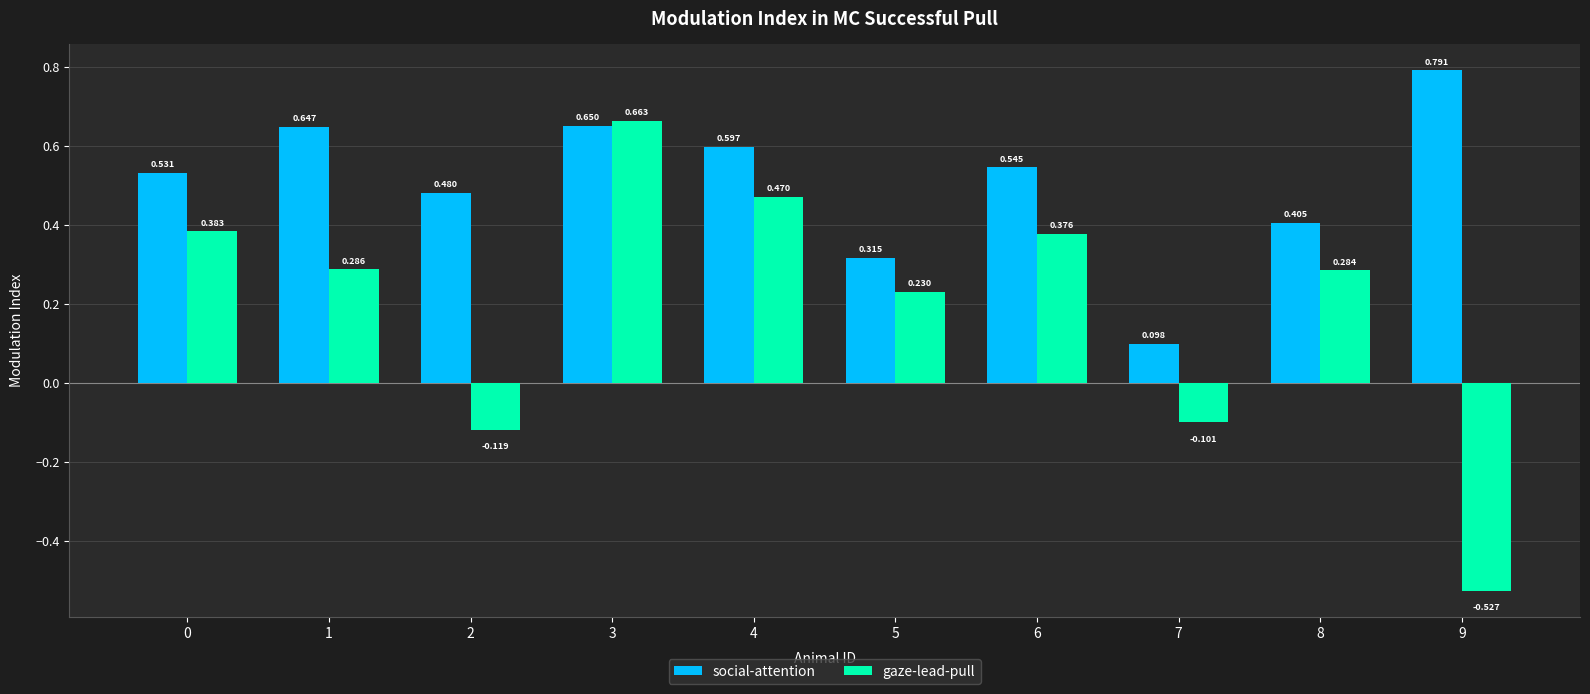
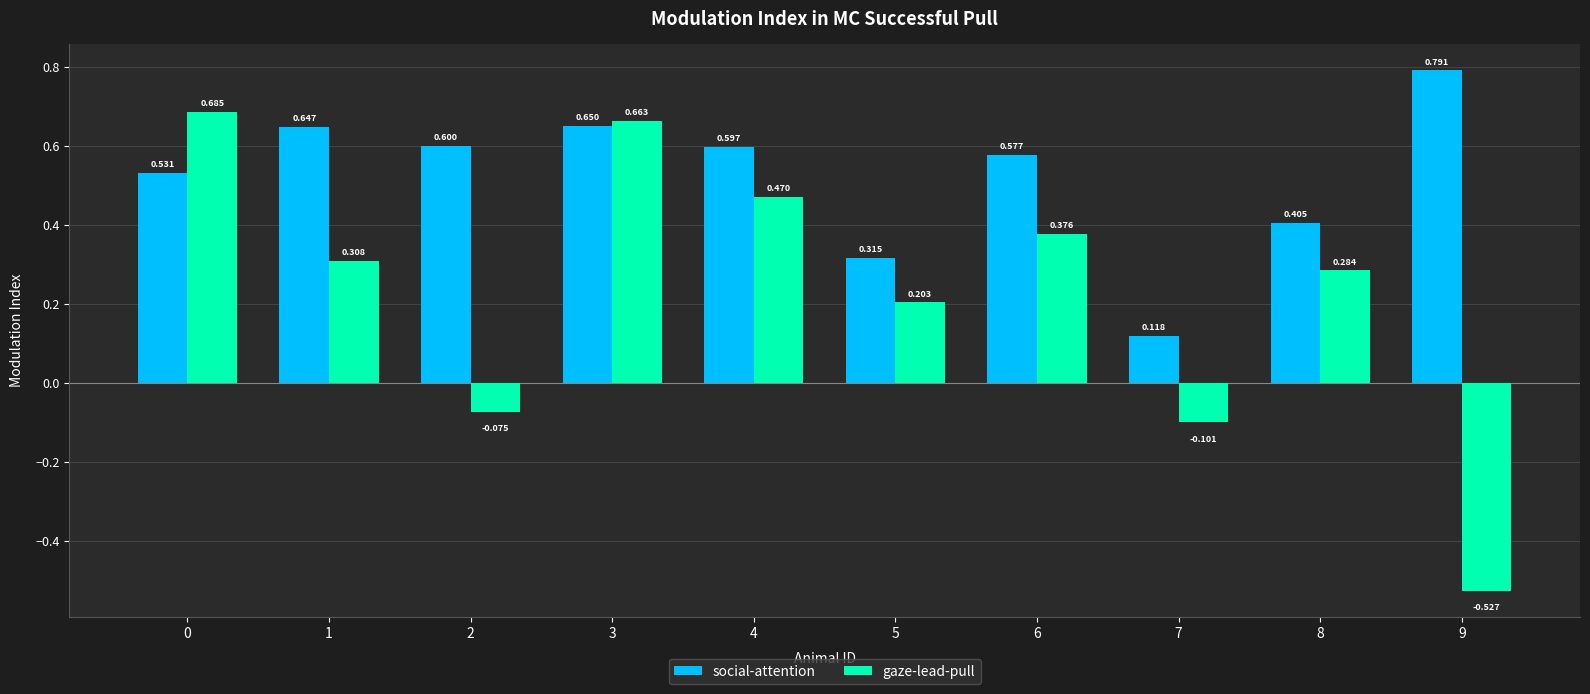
  {
    "social-attention": {
      "0": 0.531,
      "1": 0.647,
-     "2": 0.480,
+     "2": 0.600,
      "3": 0.650,
      "4": 0.597,
      "5": 0.315,
-     "6": 0.545,
-     "7": 0.098,
+     "6": 0.577,
+     "7": 0.118,
      "8": 0.405,
      "9": 0.791
    },
    "gaze-lead-pull": {
-     "0": 0.383,
-     "1": 0.286,
-     "2": -0.119,
+     "0": 0.685,
+     "1": 0.308,
+     "2": -0.075,
      "3": 0.663,
      "4": 0.470,
-     "5": 0.230,
+     "5": 0.203,
      "6": 0.376,
      "7": -0.101,
      "8": 0.284,
      "9": -0.527
    }
  }
